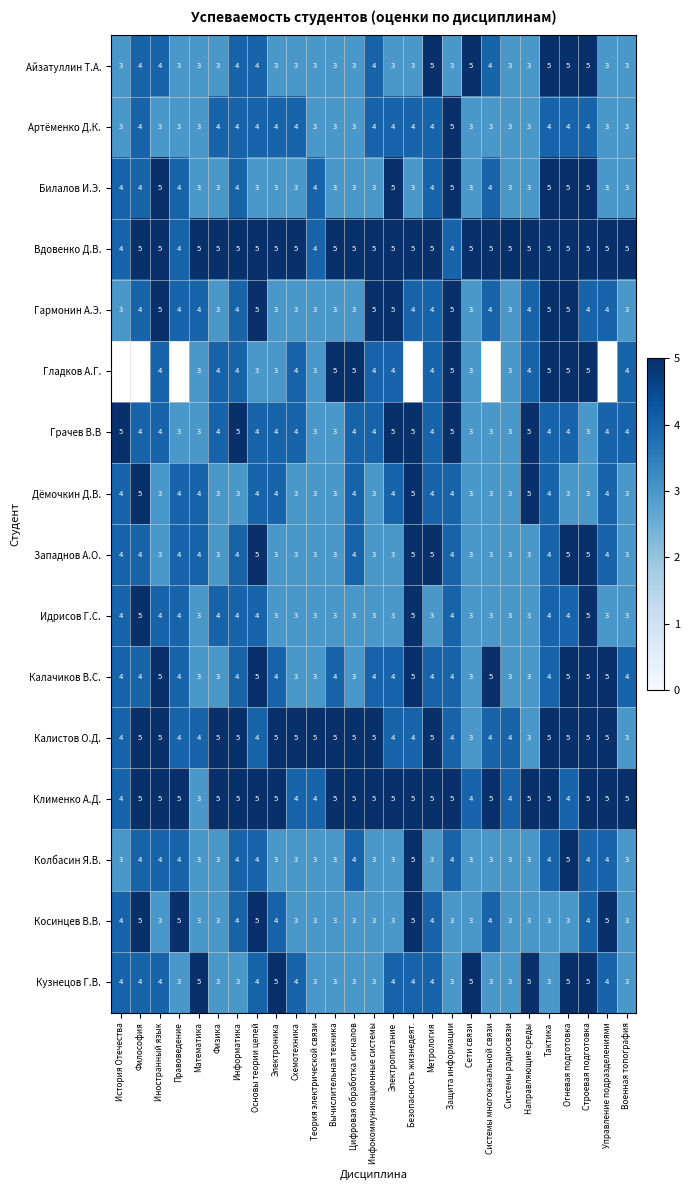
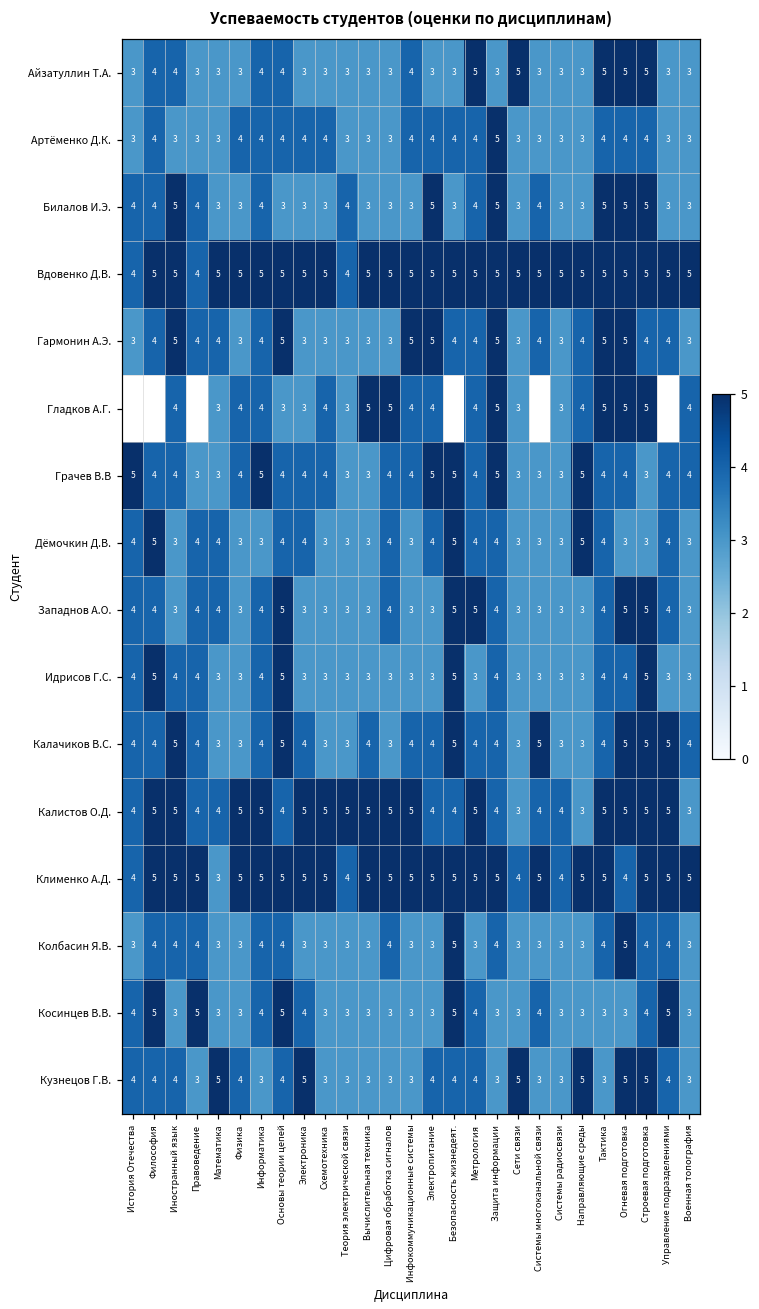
  {
    "Айзатуллин Т.А.": {
      "История Отечества": 3,
      "Философия": 4,
      "Иностранный язык": 4,
      "Правоведение": 3,
      "Математика": 3,
      "Физика": 3,
      "Информатика": 4,
      "Основы теории цепей": 4,
      "Электроника": 3,
      "Схемотехника": 3,
      "Теория электрической связи": 3,
      "Вычислительная техника": 3,
      "Цифровая обработка сигналов": 3,
      "Инфокоммуникационные системы": 4,
      "Электропитание": 3,
      "Безопасность жизнедеят.": 3,
      "Метрология": 5,
      "Защита информации": 3,
      "Сети связи": 5,
-     "Системы многоканальной связи": 4,
+     "Системы многоканальной связи": 3,
      "Системы радиосвязи": 3,
      "Направляющие среды": 3,
      "Тактика": 5,
      "Огневая подготовка": 5,
      "Строевая подготовка": 5,
      "Управление подразделениями": 3,
      "Военная топография": 3
    },
    "Вдовенко Д.В.": {
      "История Отечества": 4,
      "Философия": 5,
      "Иностранный язык": 5,
      "Правоведение": 4,
      "Математика": 5,
      "Физика": 5,
      "Информатика": 5,
      "Основы теории цепей": 5,
      "Электроника": 5,
      "Схемотехника": 5,
      "Теория электрической связи": 4,
      "Вычислительная техника": 5,
      "Цифровая обработка сигналов": 5,
      "Инфокоммуникационные системы": 5,
      "Электропитание": 5,
      "Безопасность жизнедеят.": 5,
      "Метрология": 5,
-     "Защита информации": 4,
+     "Защита информации": 5,
      "Сети связи": 5,
      "Системы многоканальной связи": 5,
      "Системы радиосвязи": 5,
      "Направляющие среды": 5,
      "Тактика": 5,
      "Огневая подготовка": 5,
      "Строевая подготовка": 5,
      "Управление подразделениями": 5,
      "Военная топография": 5
    },
    "Идрисов Г.С.": {
      "История Отечества": 4,
      "Философия": 5,
      "Иностранный язык": 4,
      "Правоведение": 4,
      "Математика": 3,
-     "Физика": 4,
+     "Физика": 3,
      "Информатика": 4,
-     "Основы теории цепей": 4,
+     "Основы теории цепей": 5,
      "Электроника": 3,
      "Схемотехника": 3,
      "Теория электрической связи": 3,
      "Вычислительная техника": 3,
      "Цифровая обработка сигналов": 3,
      "Инфокоммуникационные системы": 3,
      "Электропитание": 3,
      "Безопасность жизнедеят.": 5,
      "Метрология": 3,
      "Защита информации": 4,
      "Сети связи": 3,
      "Системы многоканальной связи": 3,
      "Системы радиосвязи": 3,
      "Направляющие среды": 3,
      "Тактика": 4,
      "Огневая подготовка": 4,
      "Строевая подготовка": 5,
      "Управление подразделениями": 3,
      "Военная топография": 3
    },
    "Клименко А.Д.": {
      "История Отечества": 4,
      "Философия": 5,
      "Иностранный язык": 5,
      "Правоведение": 5,
      "Математика": 3,
      "Физика": 5,
      "Информатика": 5,
      "Основы теории цепей": 5,
      "Электроника": 5,
-     "Схемотехника": 4,
+     "Схемотехника": 5,
      "Теория электрической связи": 4,
      "Вычислительная техника": 5,
      "Цифровая обработка сигналов": 5,
      "Инфокоммуникационные системы": 5,
      "Электропитание": 5,
      "Безопасность жизнедеят.": 5,
      "Метрология": 5,
      "Защита информации": 5,
      "Сети связи": 4,
      "Системы многоканальной связи": 5,
      "Системы радиосвязи": 4,
      "Направляющие среды": 5,
      "Тактика": 5,
      "Огневая подготовка": 4,
      "Строевая подготовка": 5,
      "Управление подразделениями": 5,
      "Военная топография": 5
    },
    "Кузнецов Г.В.": {
      "История Отечества": 4,
      "Философия": 4,
      "Иностранный язык": 4,
      "Правоведение": 3,
      "Математика": 5,
-     "Физика": 3,
+     "Физика": 4,
      "Информатика": 3,
      "Основы теории цепей": 4,
      "Электроника": 5,
-     "Схемотехника": 4,
+     "Схемотехника": 3,
      "Теория электрической связи": 3,
      "Вычислительная техника": 3,
      "Цифровая обработка сигналов": 3,
      "Инфокоммуникационные системы": 3,
      "Электропитание": 4,
      "Безопасность жизнедеят.": 4,
      "Метрология": 4,
      "Защита информации": 3,
      "Сети связи": 5,
      "Системы многоканальной связи": 3,
      "Системы радиосвязи": 3,
      "Направляющие среды": 5,
      "Тактика": 3,
      "Огневая подготовка": 5,
      "Строевая подготовка": 5,
      "Управление подразделениями": 4,
      "Военная топография": 3
    }
  }
